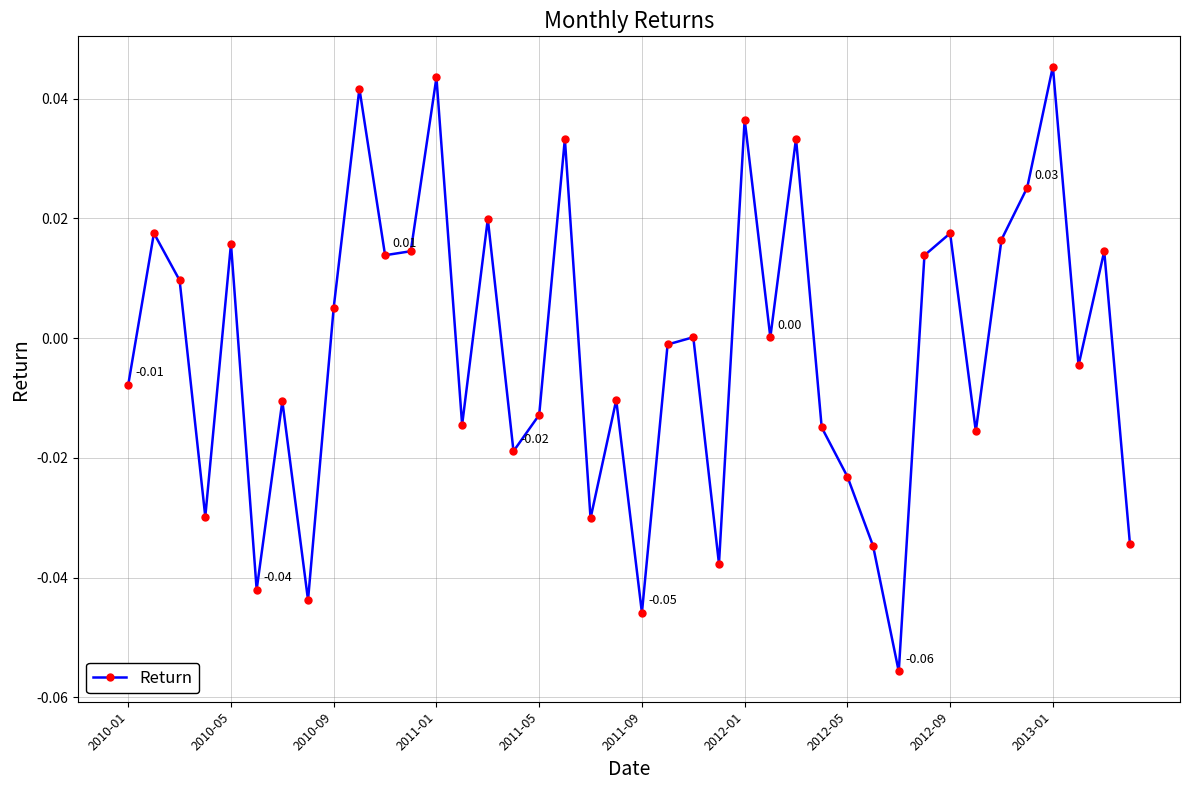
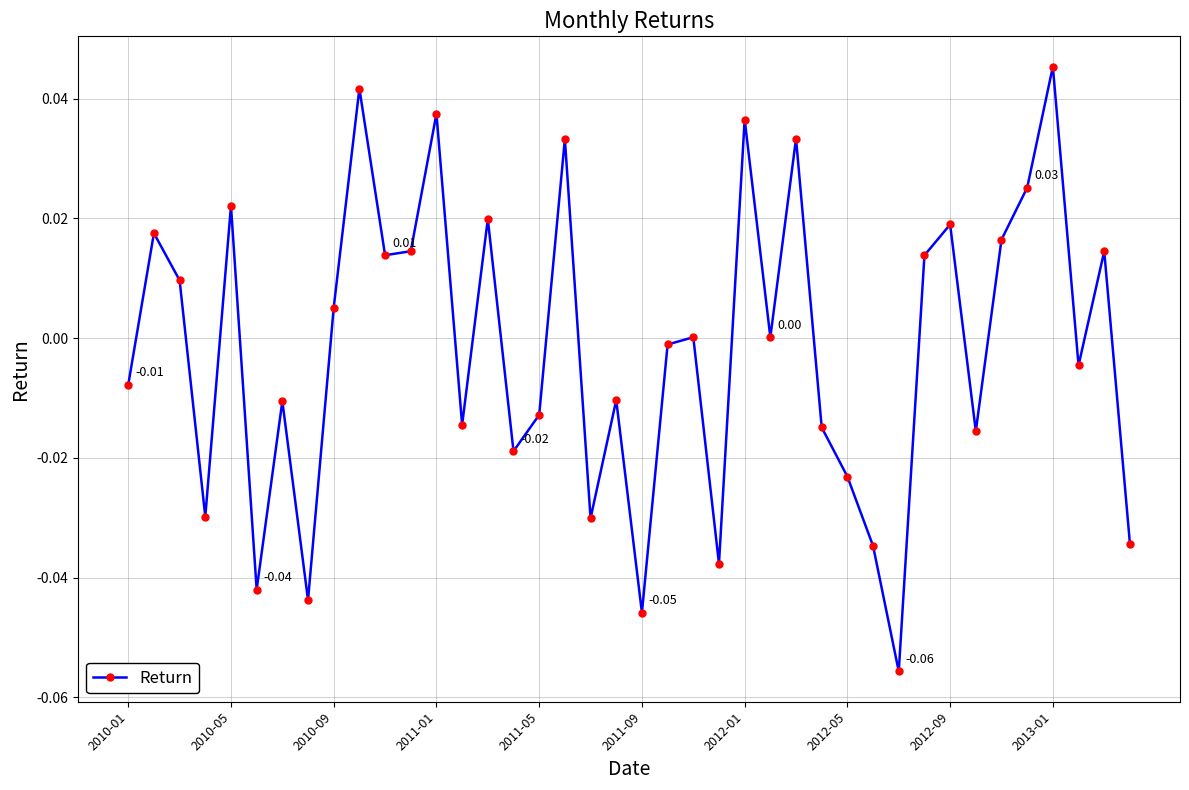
  {
-   "2010-05": 0.016,
+   "2010-05": 0.022,
    "2010-09": 0.005,
-   "2011-01": 0.044,
+   "2011-01": 0.037,
    "2011-05": -0.013,
    "2012-01": 0.037,
    "2012-05": -0.023,
-   "2012-09": 0.018,
+   "2012-09": 0.019,
    "2013-01": 0.045
  }
